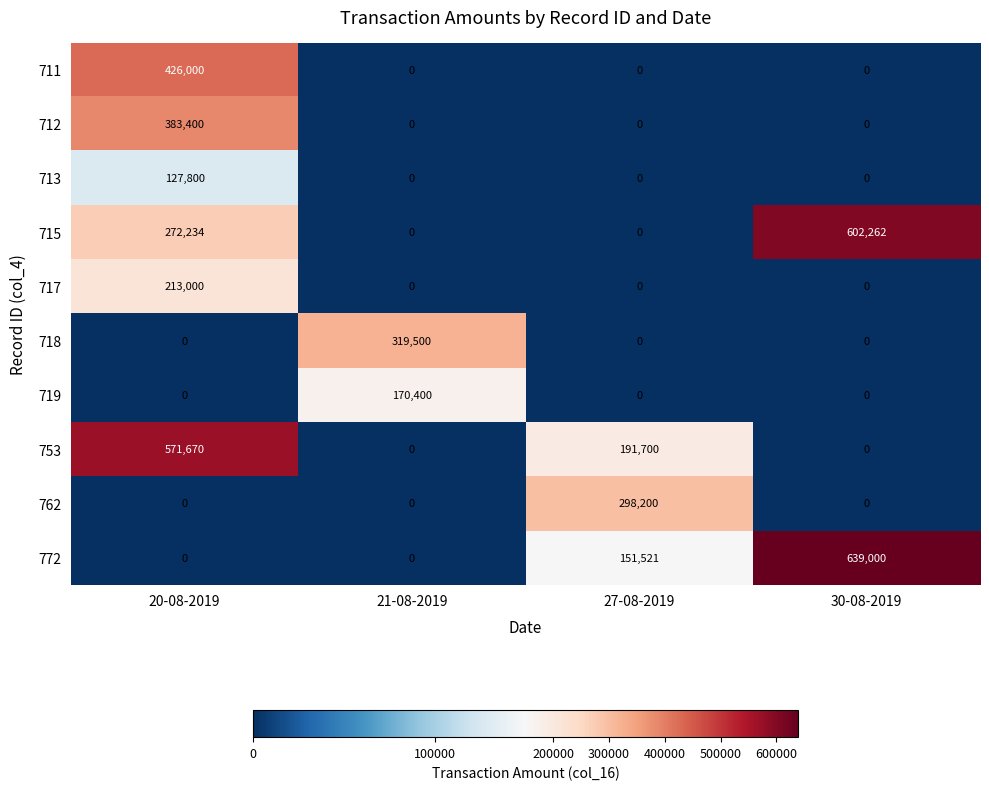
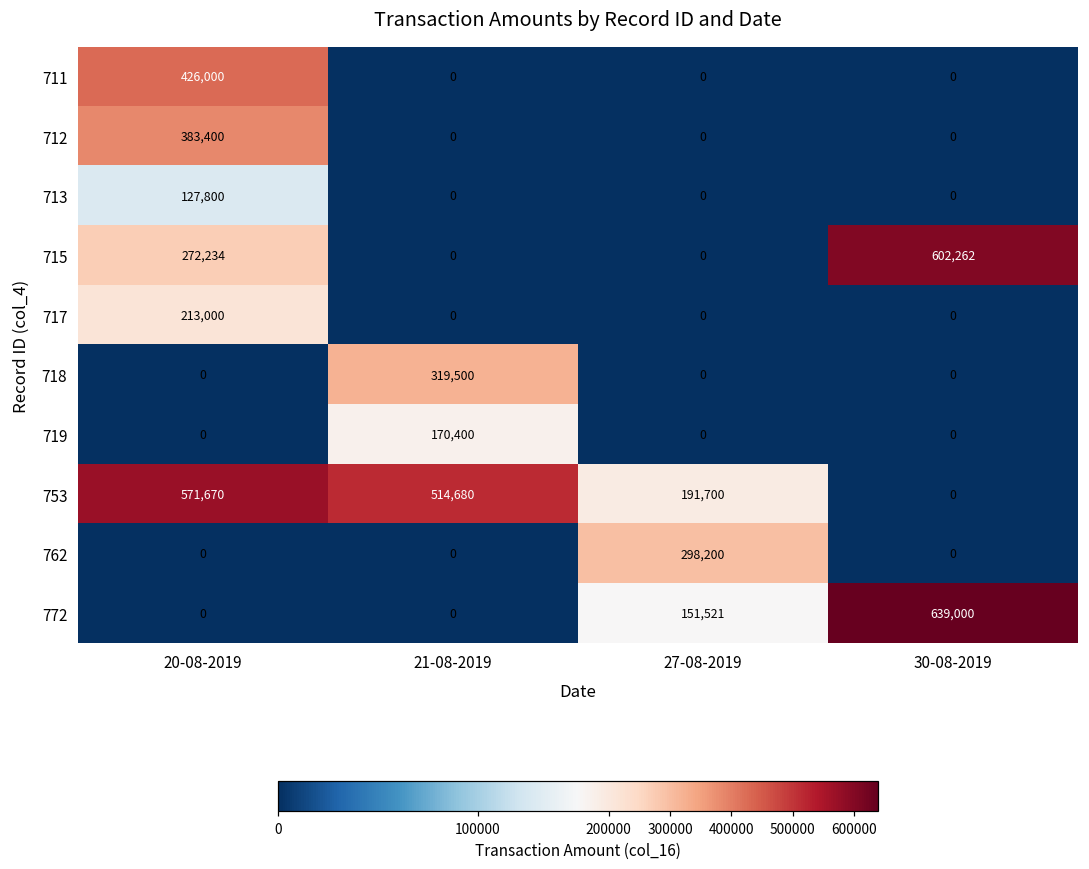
  {
    "711": {
      "20-08-2019": "426,000",
      "21-08-2019": "0",
      "27-08-2019": "0",
      "30-08-2019": "0"
    },
    "712": {
      "20-08-2019": "383,400",
      "21-08-2019": "0",
      "27-08-2019": "0",
      "30-08-2019": "0"
    },
    "713": {
      "20-08-2019": "127,800",
      "21-08-2019": "0",
      "27-08-2019": "0",
      "30-08-2019": "0"
    },
    "715": {
      "20-08-2019": "272,234",
      "21-08-2019": "0",
      "27-08-2019": "0",
      "30-08-2019": "602,262"
    },
    "717": {
      "20-08-2019": "213,000",
      "21-08-2019": "0",
      "27-08-2019": "0",
      "30-08-2019": "0"
    },
    "718": {
      "20-08-2019": "0",
      "21-08-2019": "319,500",
      "27-08-2019": "0",
      "30-08-2019": "0"
    },
    "719": {
      "20-08-2019": "0",
      "21-08-2019": "170,400",
      "27-08-2019": "0",
      "30-08-2019": "0"
    },
    "753": {
      "20-08-2019": "571,670",
-     "21-08-2019": "0",
+     "21-08-2019": "514,680",
      "27-08-2019": "191,700",
      "30-08-2019": "0"
    },
    "762": {
      "20-08-2019": "0",
      "21-08-2019": "0",
      "27-08-2019": "298,200",
      "30-08-2019": "0"
    },
    "772": {
      "20-08-2019": "0",
      "21-08-2019": "0",
      "27-08-2019": "151,521",
      "30-08-2019": "639,000"
    }
  }
